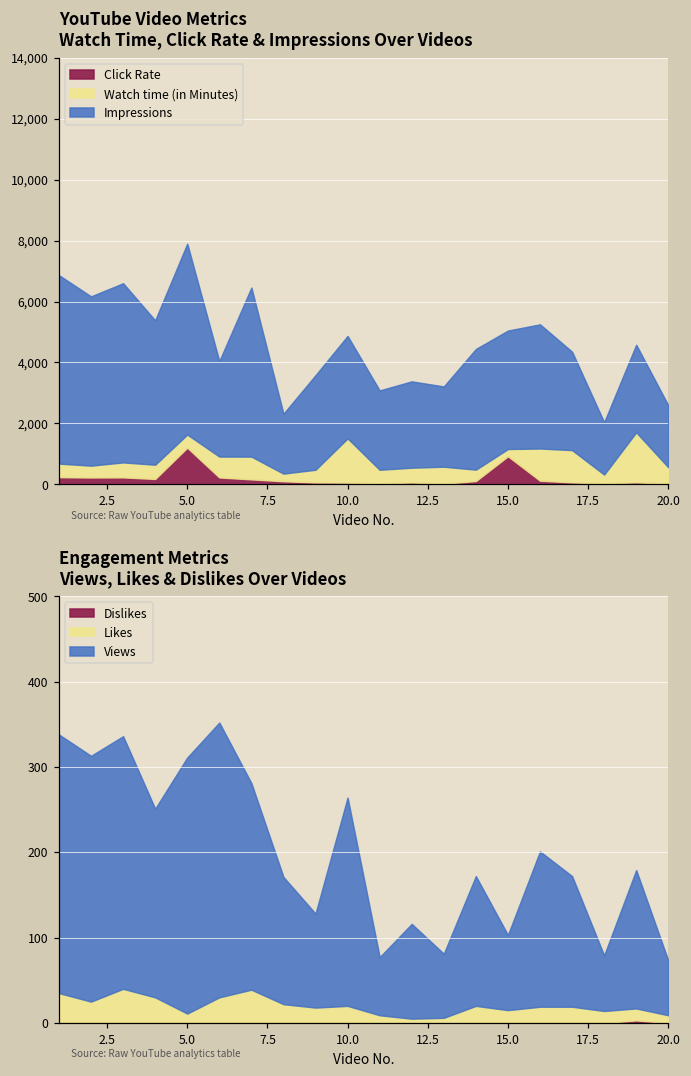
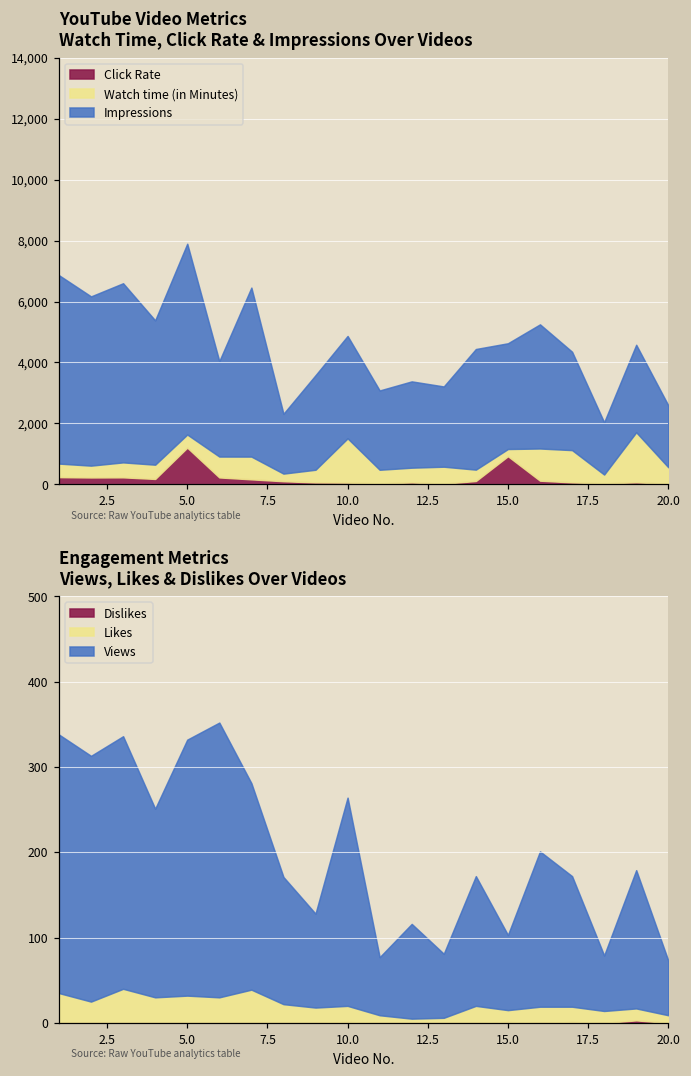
  {
    "YouTube Video Metrics Watch Time, Click Rate & Impressions Over Videos": {
      "Click Rate": {
        "5.0": "1,200",
        "10.0": "100",
        "15.0": "900",
        "20.0": "0"
      },
      "Watch time (in Minutes)": {
        "5.0": "400",
        "10.0": "1,500",
        "15.0": "200",
        "20.0": "500"
      },
      "Impressions": {
        "5.0": "6,300",
        "10.0": "3,400",
-       "15.0": "3,900",
+       "15.0": "3,500",
        "20.0": "2,000"
      }
    },
    "Engagement Metrics Views, Likes & Dislikes Over Videos": {
      "Dislikes": {
        "5.0": "0",
        "10.0": "0",
        "15.0": "0",
        "20.0": "0"
      },
      "Likes": {
-       "5.0": "10",
+       "5.0": "30",
        "10.0": "20",
        "15.0": "20",
        "20.0": "10"
      },
      "Views": {
        "5.0": "300",
        "10.0": "240",
        "15.0": "90",
        "20.0": "60"
      }
    }
  }
